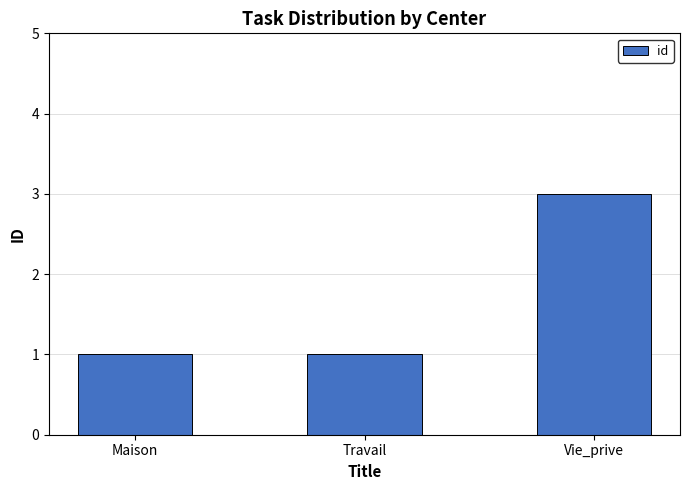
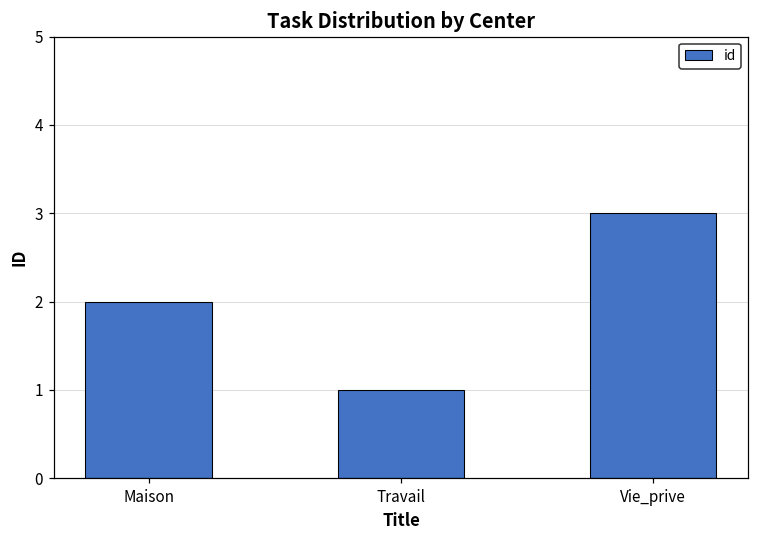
  {
-   "Maison": 1,
+   "Maison": 2,
    "Travail": 1,
    "Vie_prive": 3
  }
